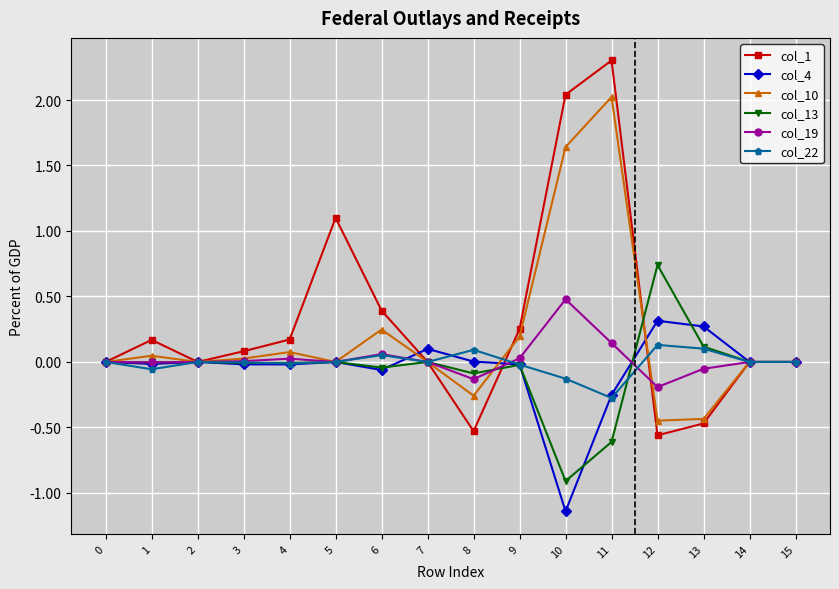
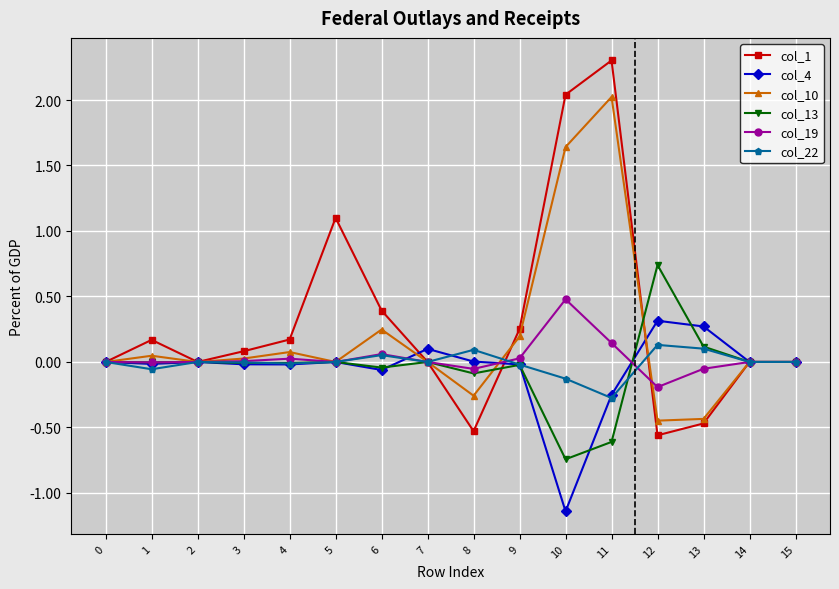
  {
    "col_1": {
      "1": 0.17,
      "3": 0.08,
      "4": 0.17,
      "5": 1.10,
      "6": 0.39,
      "8": -0.53,
      "9": 0.25,
      "10": 2.04,
      "11": 2.30,
      "12": -0.56,
      "13": -0.47
    },
    "col_4": {
      "7": 0.10,
      "8": 0.00,
      "10": -1.14,
      "11": -0.25,
      "12": 0.31,
      "13": 0.27
    },
    "col_10": {
      "1": 0.05,
      "3": 0.03,
      "4": 0.08,
      "6": 0.25,
      "8": -0.26,
      "9": 0.19,
      "10": 1.64,
      "11": 2.02,
      "12": -0.45,
      "13": -0.43
    },
    "col_13": {
      "8": -0.09,
-     "10": -0.91,
+     "10": -0.74,
      "11": -0.61,
      "12": 0.74
    },
    "col_19": {
      "4": 0.03,
-     "8": -0.13,
+     "8": -0.05,
      "9": 0.03,
      "10": 0.48,
      "11": 0.14,
      "12": -0.19,
      "13": -0.05
    },
    "col_22": {
      "1": -0.06,
      "8": 0.09,
      "10": -0.13,
      "11": -0.28,
      "12": 0.13
    }
  }
